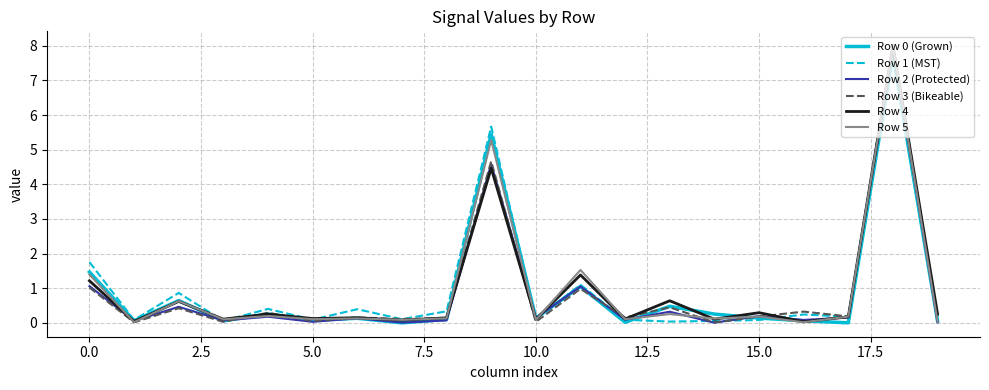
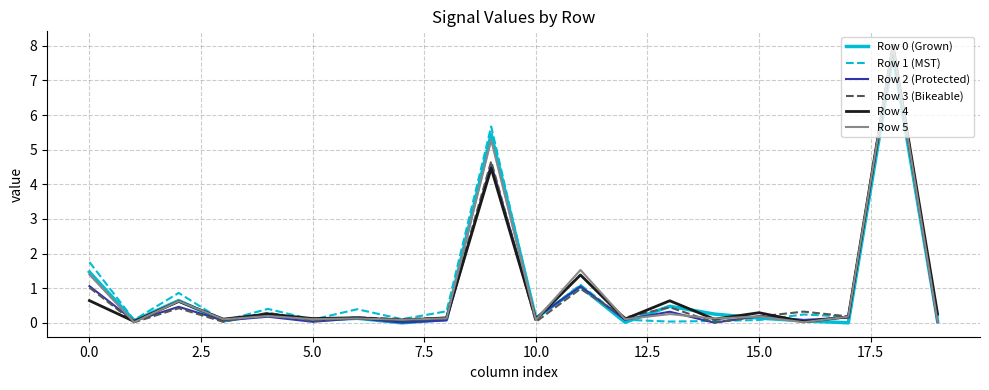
  {
    "Row 4": {
-     "0.0": 1.2,
+     "0.0": 0.6,
      "15.0": 0.3
    },
    "Row 5": {
      "0.0": 1.4
    }
  }
